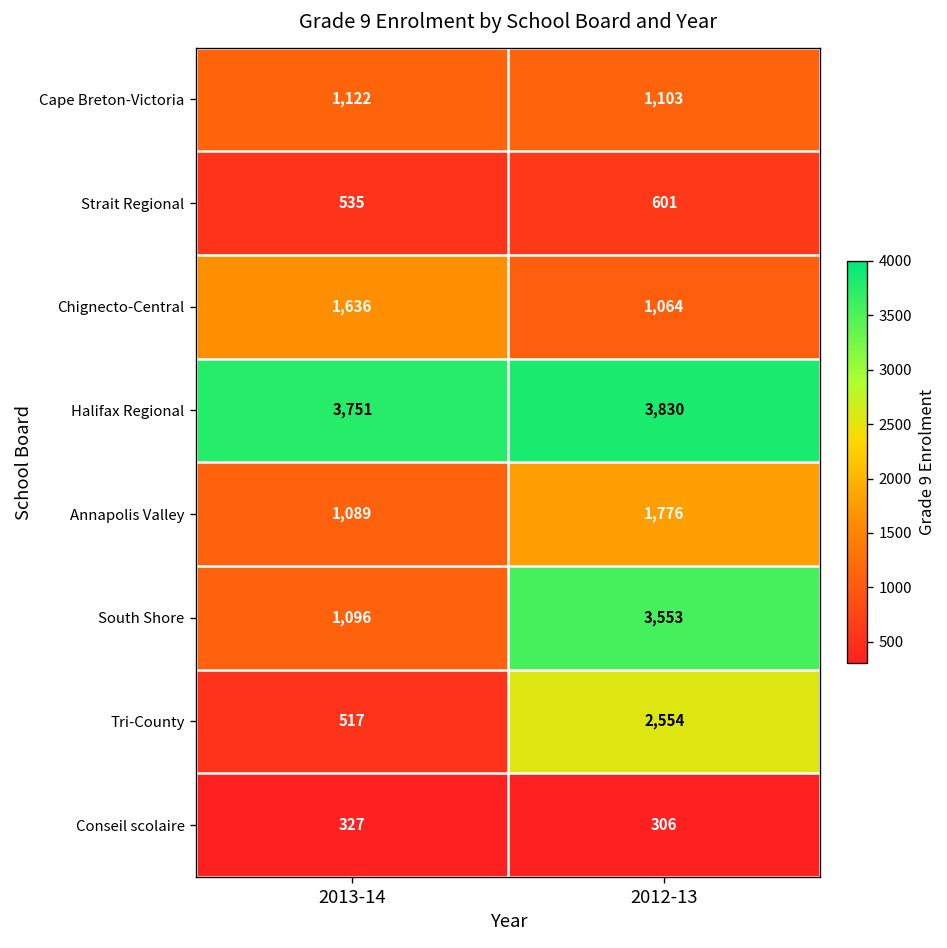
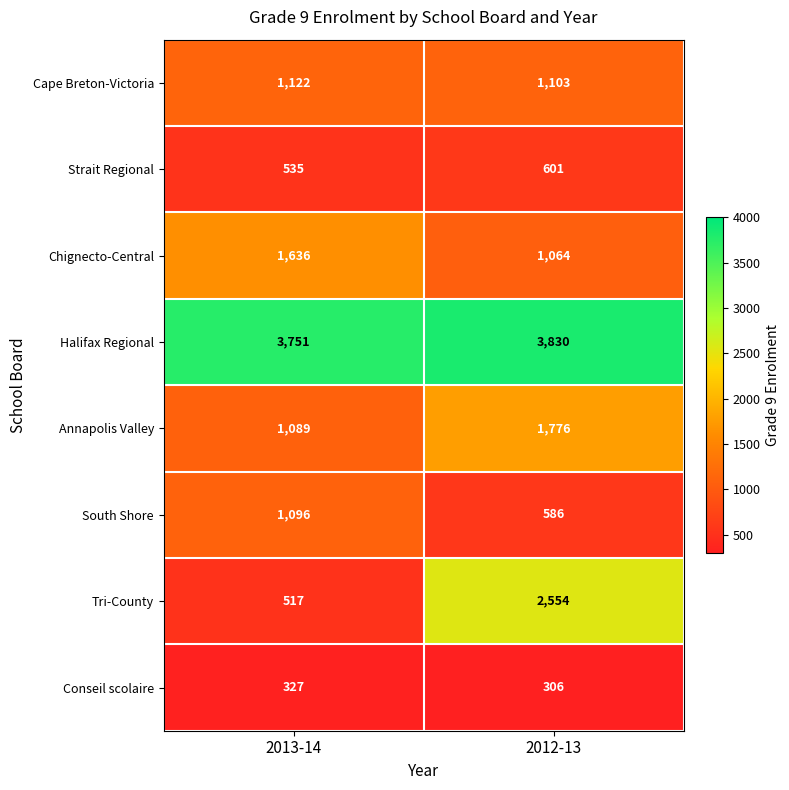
  {
    "Cape Breton-Victoria": {
      "2013-14": "1,122",
      "2012-13": "1,103"
    },
    "Strait Regional": {
      "2013-14": "535",
      "2012-13": "601"
    },
    "Chignecto-Central": {
      "2013-14": "1,636",
      "2012-13": "1,064"
    },
    "Halifax Regional": {
      "2013-14": "3,751",
      "2012-13": "3,830"
    },
    "Annapolis Valley": {
      "2013-14": "1,089",
      "2012-13": "1,776"
    },
    "South Shore": {
      "2013-14": "1,096",
-     "2012-13": "3,553"
+     "2012-13": "586"
    },
    "Tri-County": {
      "2013-14": "517",
      "2012-13": "2,554"
    },
    "Conseil scolaire": {
      "2013-14": "327",
      "2012-13": "306"
    }
  }
